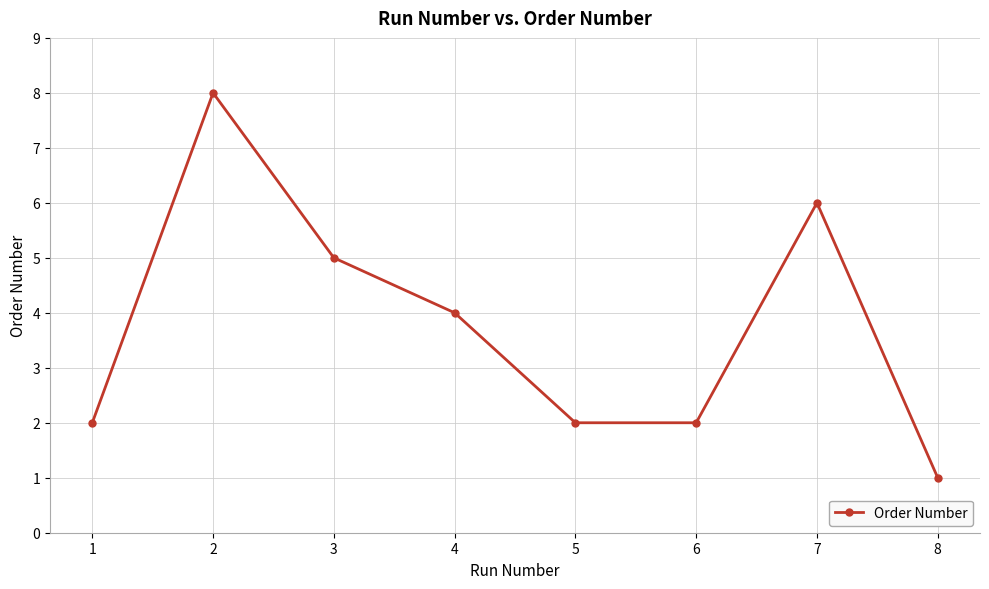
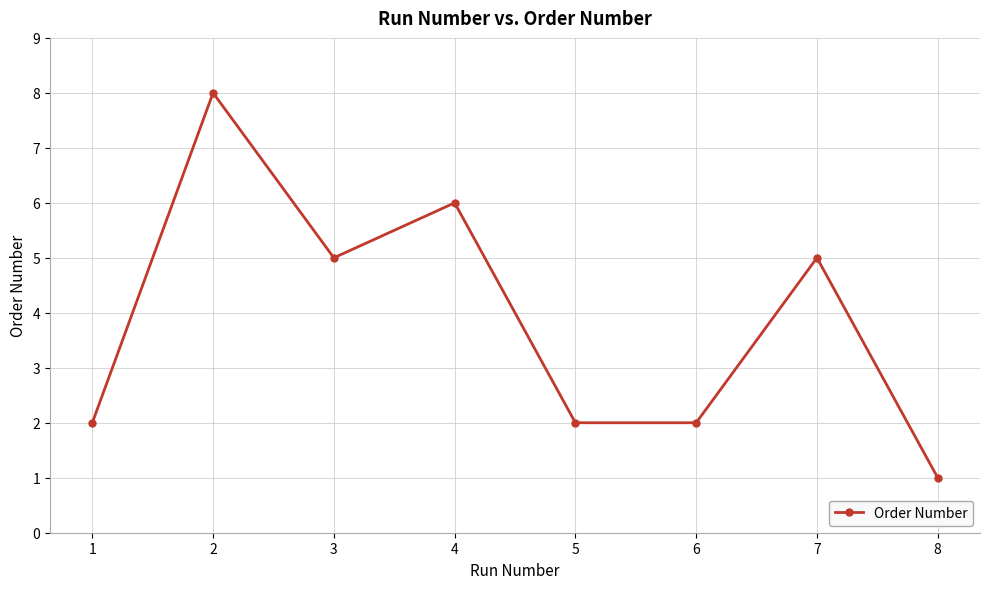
  {
    "1": 2,
    "2": 8,
    "3": 5,
-   "4": 4,
+   "4": 6,
    "5": 2,
    "6": 2,
-   "7": 6,
+   "7": 5,
    "8": 1
  }
